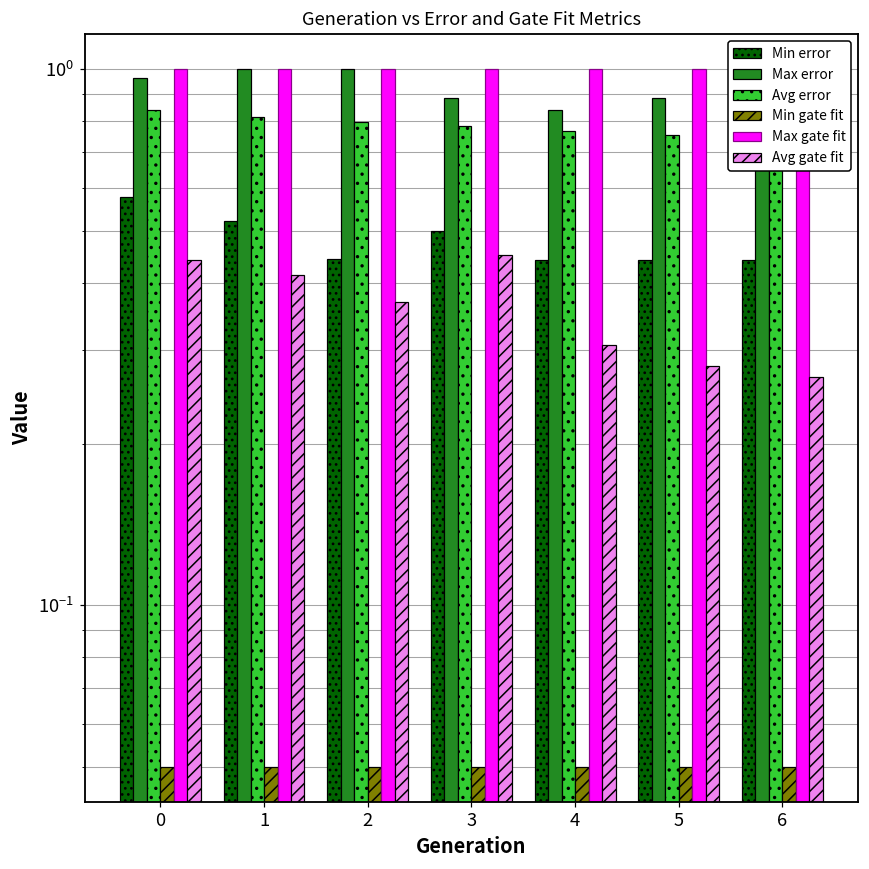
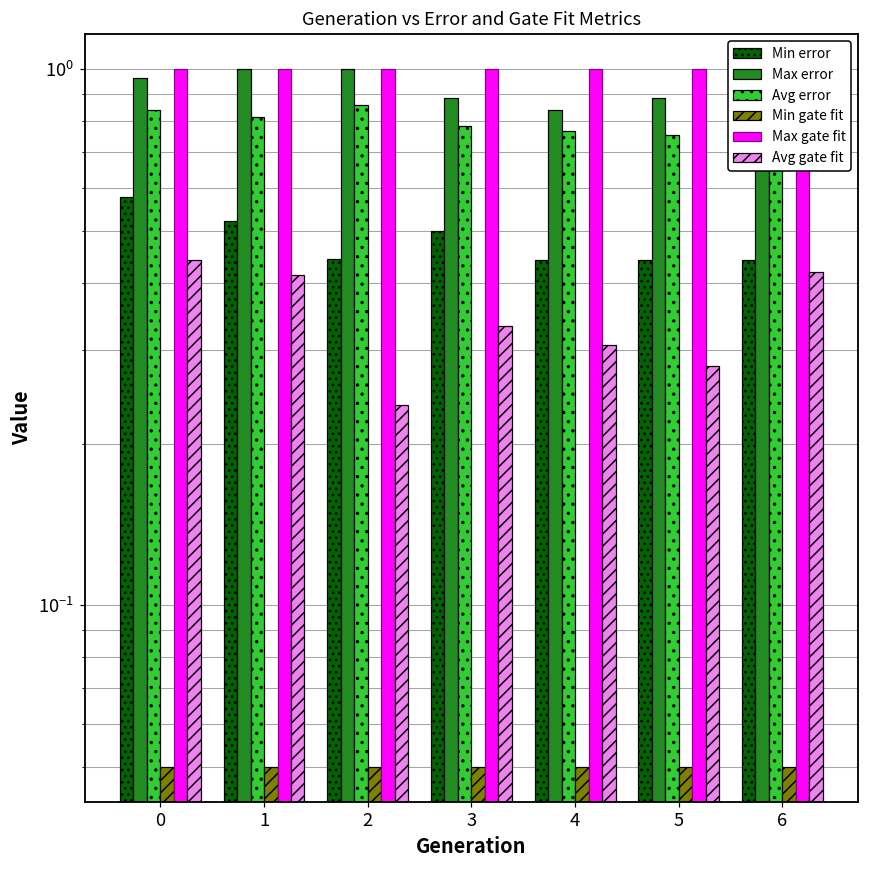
  {
    "Min error": {
      "0": 0.58,
      "1": 0.52,
      "2": 0.44,
      "3": 0.50,
      "4": 0.44,
      "5": 0.44,
      "6": 0.44
    },
    "Max error": {
      "0": 0.96,
      "1": 1.00,
      "2": 1.00,
      "3": 0.89,
      "4": 0.84,
      "5": 0.88
    },
    "Avg error": {
      "0": 0.84,
      "1": 0.81,
-     "2": 0.80,
+     "2": 0.86,
      "3": 0.78,
      "4": 0.77,
      "5": 0.75
    },
    "Min gate fit": {
      "0": 0.05,
      "1": 0.05,
      "2": 0.05,
      "3": 0.05,
      "4": 0.05,
      "5": 0.05,
      "6": 0.05
    },
    "Max gate fit": {
      "0": 1.00,
      "1": 1.00,
      "2": 1.00,
      "3": 1.00,
      "4": 1.00,
      "5": 1.00
    },
    "Avg gate fit": {
      "0": 0.44,
      "1": 0.41,
-     "2": 0.37,
-     "3": 0.45,
+     "2": 0.24,
+     "3": 0.33,
      "4": 0.31,
      "5": 0.28,
-     "6": 0.27
+     "6": 0.42
    }
  }
